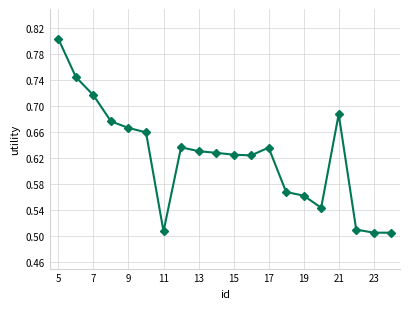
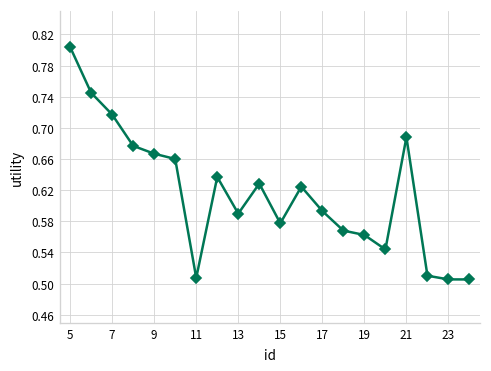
  {
    "5": 0.80,
    "7": 0.72,
    "9": 0.67,
    "11": 0.51,
-   "13": 0.63,
-   "15": 0.63,
-   "17": 0.64,
+   "13": 0.59,
+   "15": 0.58,
+   "17": 0.59,
    "19": 0.56,
    "21": 0.69,
    "23": 0.51
  }
